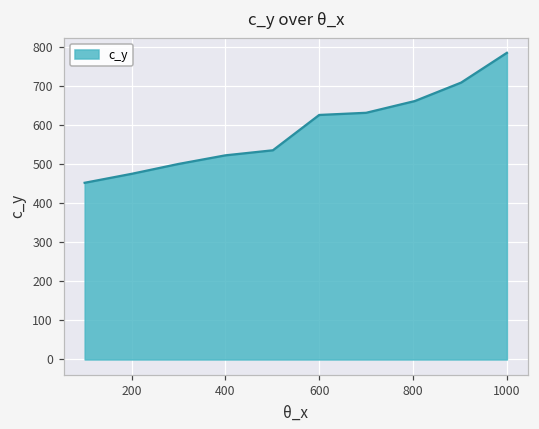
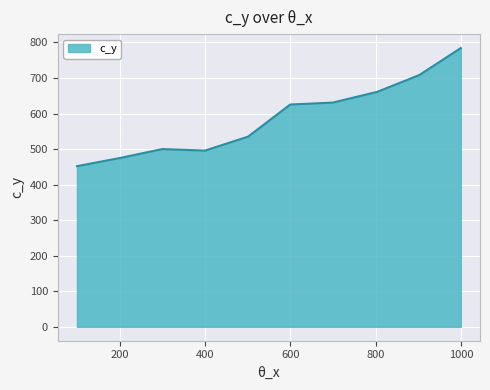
  {
    "200": 470,
-   "400": 520,
+   "400": 500,
    "600": 630,
    "1000": 780
  }
